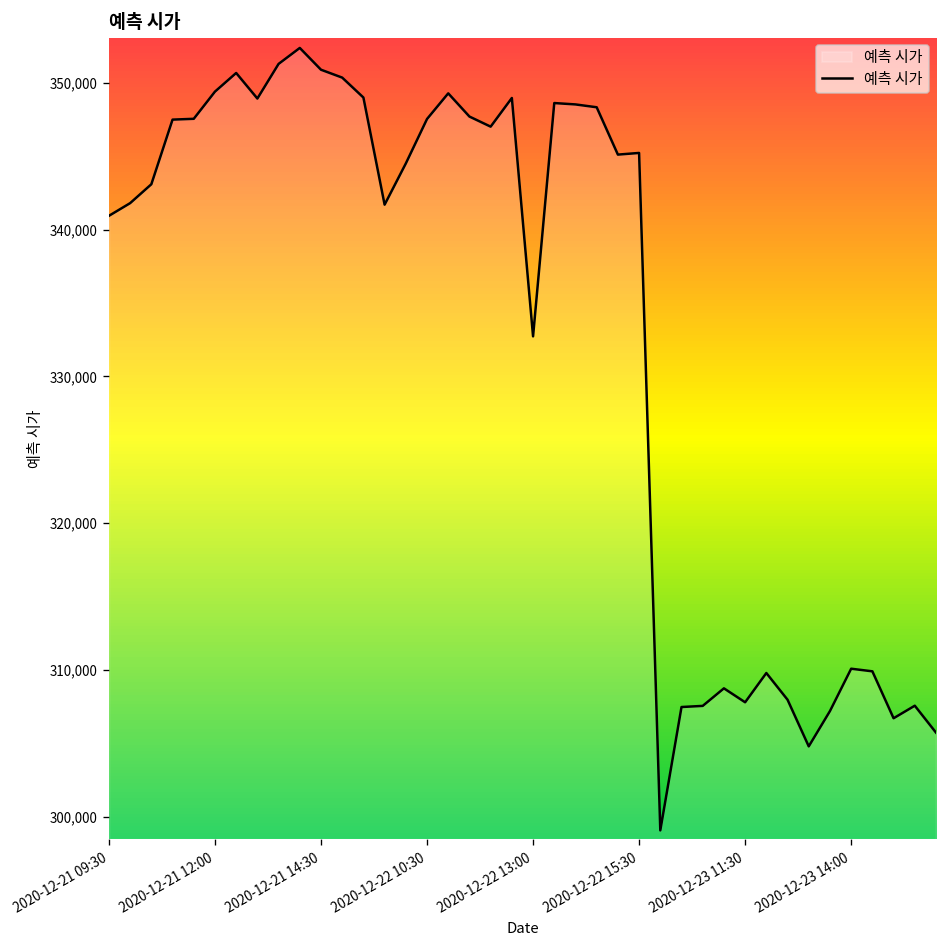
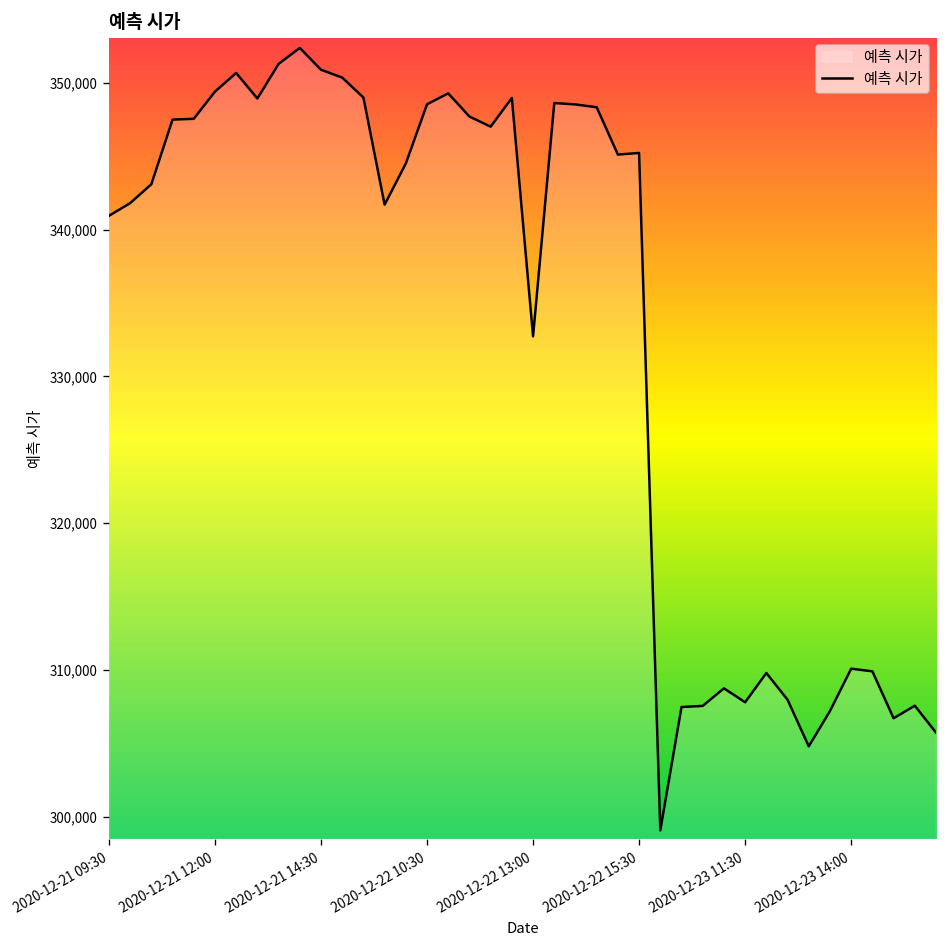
  {
    "2020-12-21 09:30": "340,900",
    "2020-12-21 12:00": "349,400",
    "2020-12-21 14:30": "350,900",
-   "2020-12-22 10:30": "347,500",
+   "2020-12-22 10:30": "348,500",
    "2020-12-22 13:00": "332,700",
    "2020-12-22 15:30": "345,200",
    "2020-12-23 11:30": "307,800",
    "2020-12-23 14:00": "310,100"
  }
